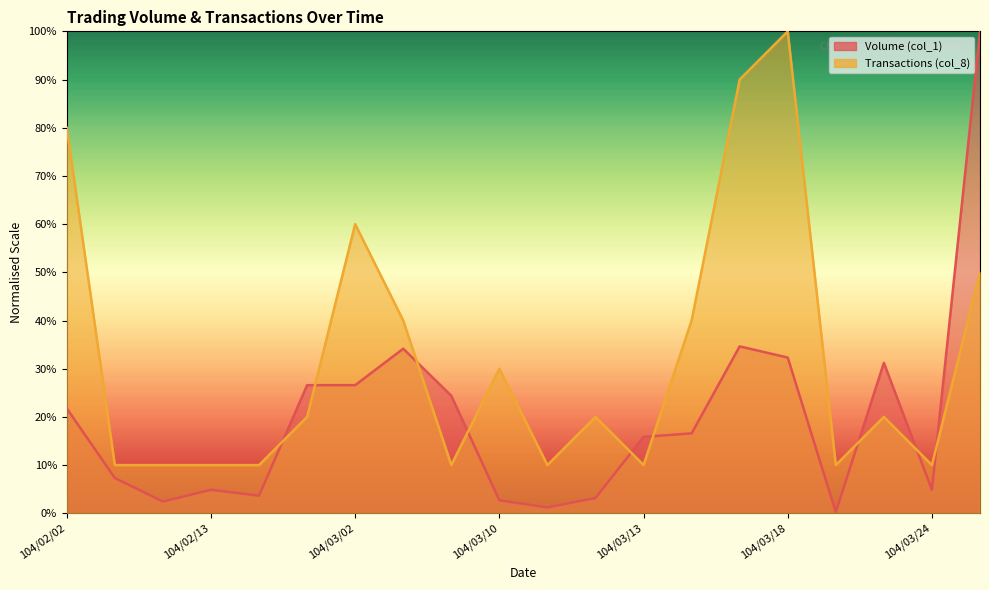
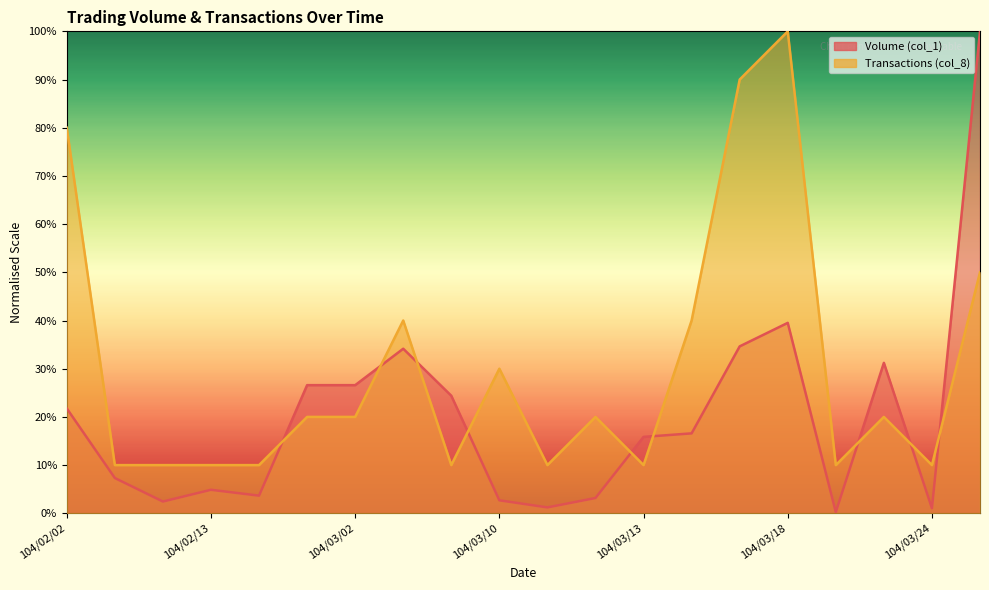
  {
    "Volume (col_1)": {
      "104/02/02": "22%",
      "104/02/13": "5%",
      "104/03/02": "27%",
      "104/03/10": "3%",
      "104/03/13": "16%",
-     "104/03/18": "32%",
-     "104/03/24": "5%"
+     "104/03/18": "40%",
+     "104/03/24": "1%"
    },
    "Transactions (col_8)": {
      "104/02/02": "80%",
      "104/02/13": "10%",
-     "104/03/02": "60%",
+     "104/03/02": "20%",
      "104/03/10": "30%",
      "104/03/13": "10%",
      "104/03/18": "100%",
      "104/03/24": "10%"
    }
  }
